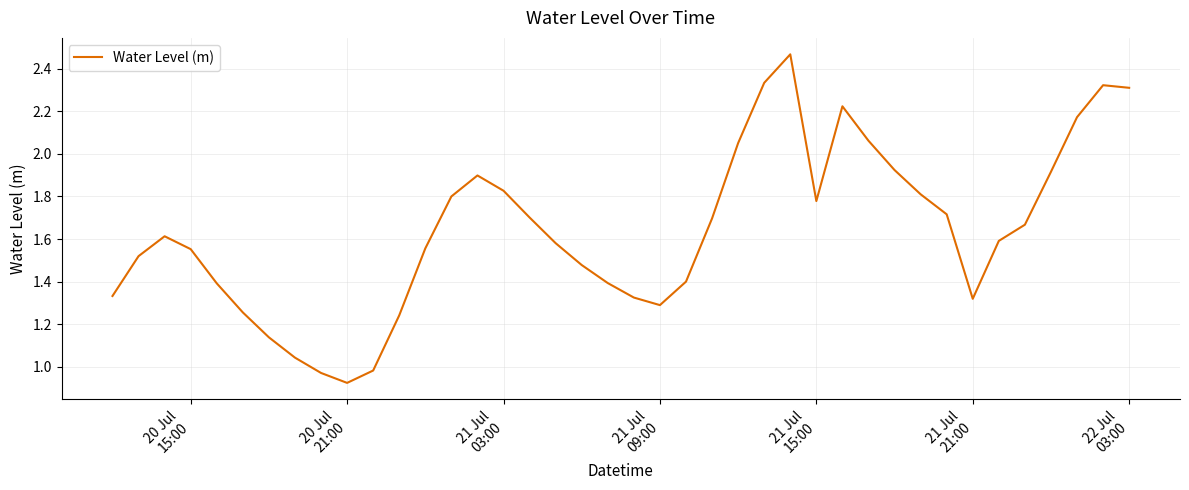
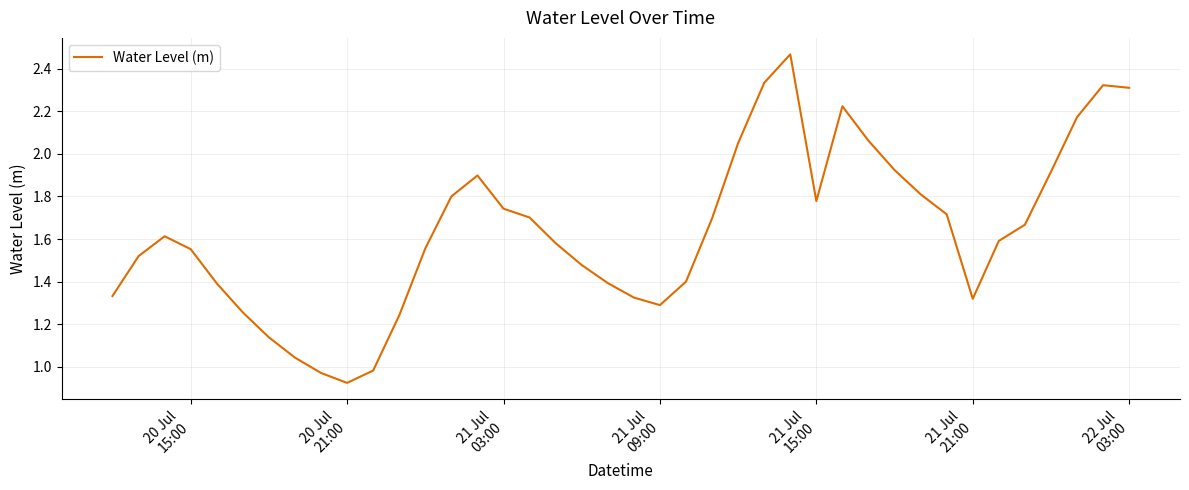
  {
    "20 Jul 15:00": 1.55,
    "20 Jul 21:00": 0.92,
-   "21 Jul 03:00": 1.83,
+   "21 Jul 03:00": 1.74,
    "21 Jul 09:00": 1.29,
    "21 Jul 15:00": 1.78,
    "21 Jul 21:00": 1.32,
    "22 Jul 03:00": 2.31
  }
